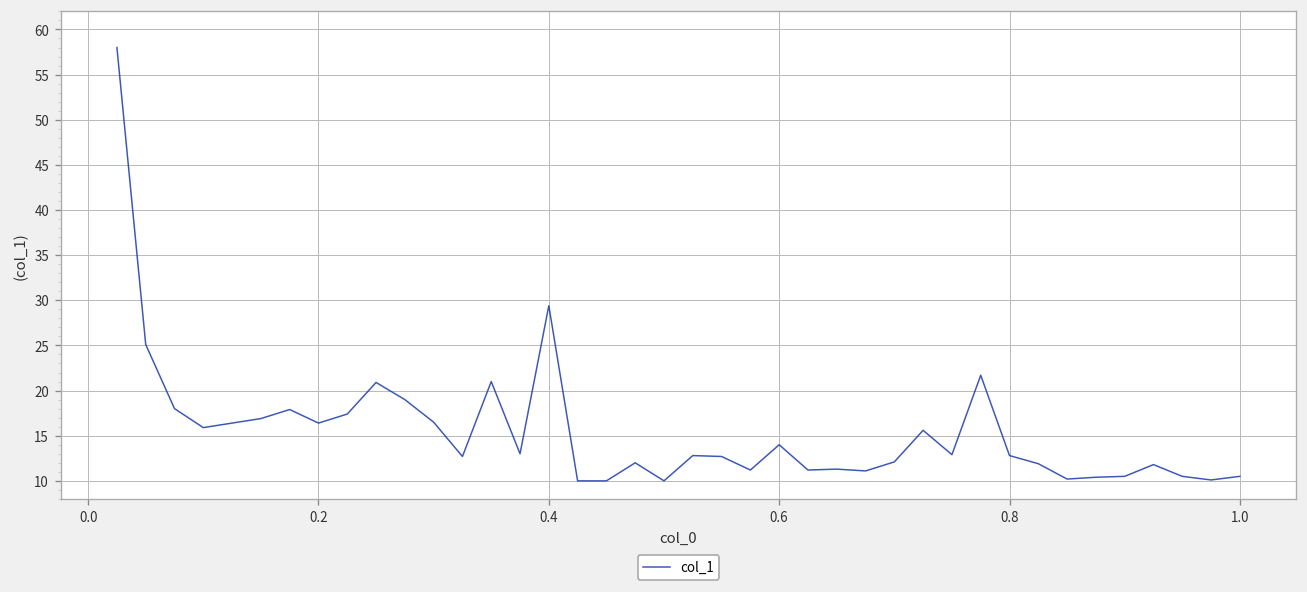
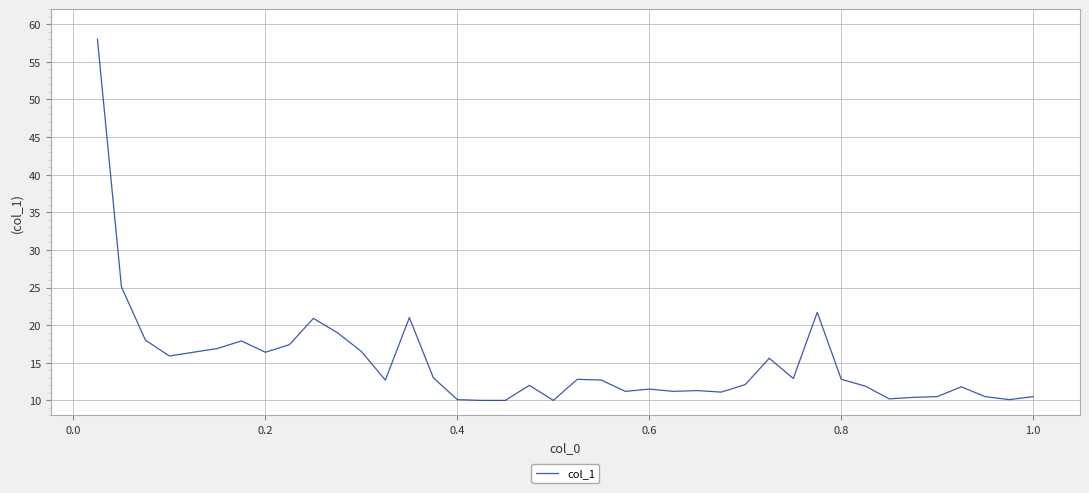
  {
    "0.2": 16,
-   "0.4": 29,
-   "0.6": 14,
+   "0.4": 10,
+   "0.6": 12,
    "0.8": 13,
    "1.0": 11
  }
